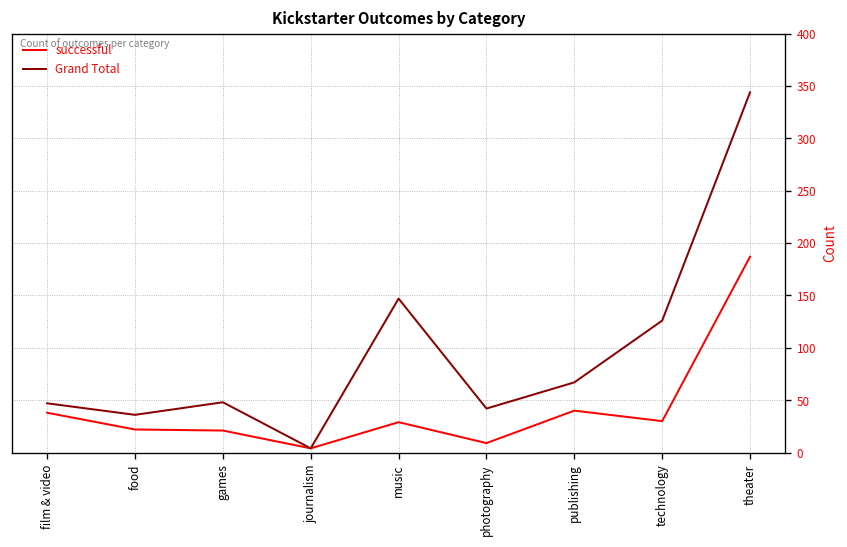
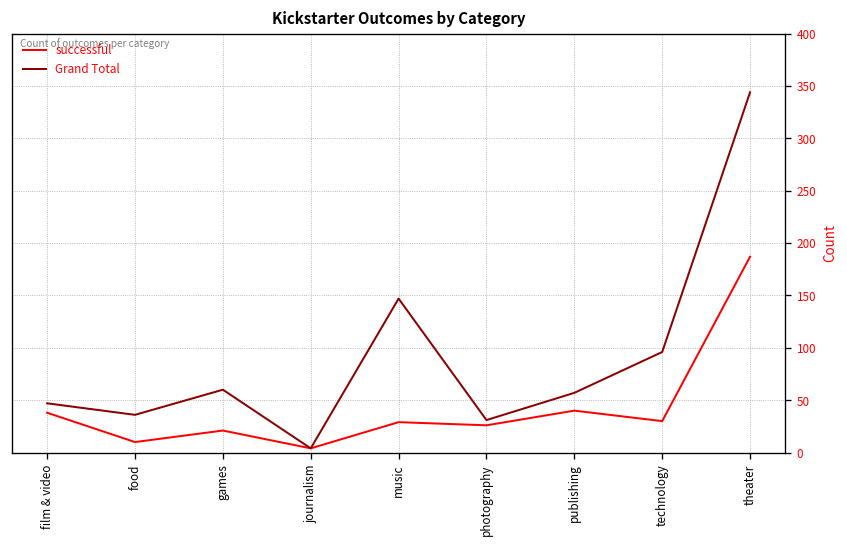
  {
    "successful": {
      "film & video": 40,
-     "food": 20,
+     "food": 10,
      "games": 20,
      "music": 30,
-     "photography": 10,
+     "photography": 30,
      "publishing": 40,
      "technology": 30,
      "theater": 190
    },
    "Grand Total": {
      "film & video": 50,
      "food": 40,
-     "games": 50,
+     "games": 60,
      "music": 150,
-     "photography": 40,
-     "publishing": 70,
-     "technology": 130,
+     "photography": 30,
+     "publishing": 60,
+     "technology": 100,
      "theater": 340
    }
  }
